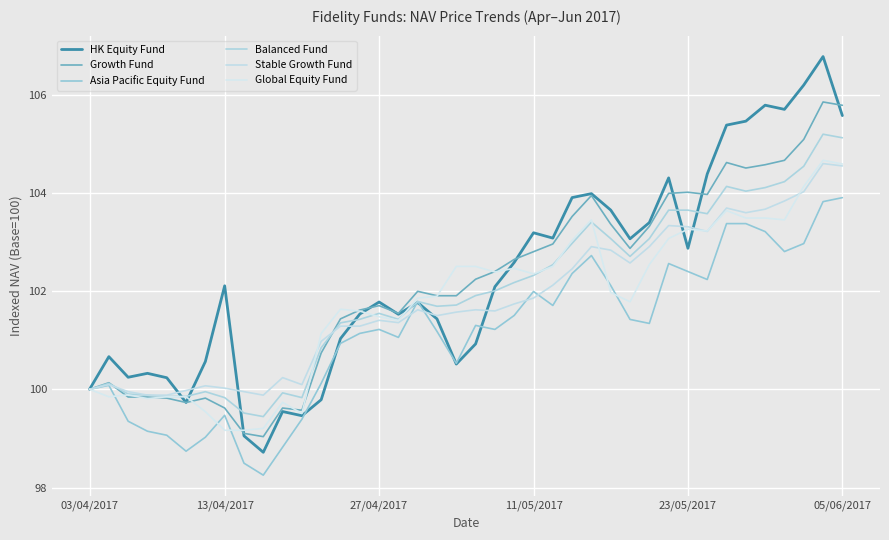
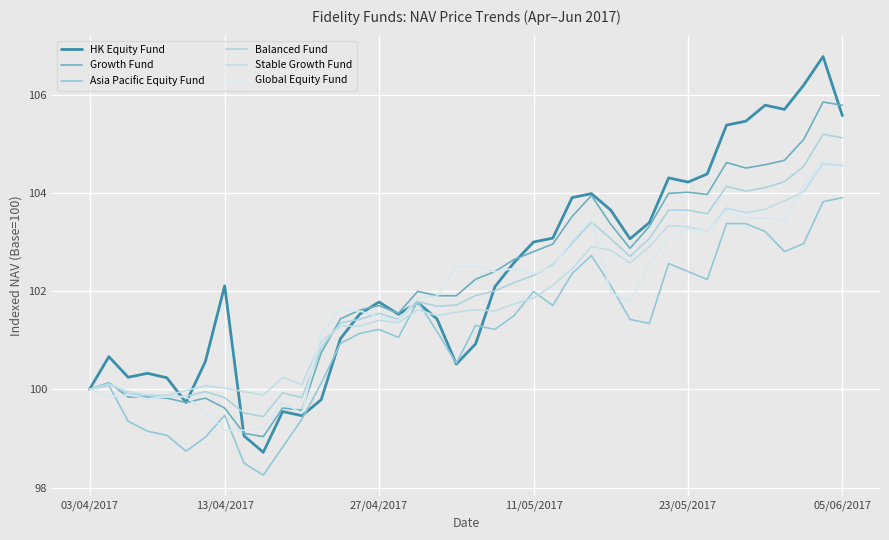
  {
    "HK Equity Fund": {
      "13/04/2017": 102.1,
      "27/04/2017": 101.8,
-     "11/05/2017": 103.2,
-     "23/05/2017": 102.9,
+     "11/05/2017": 103.0,
+     "23/05/2017": 104.2,
      "05/06/2017": 105.6
    }
  }
